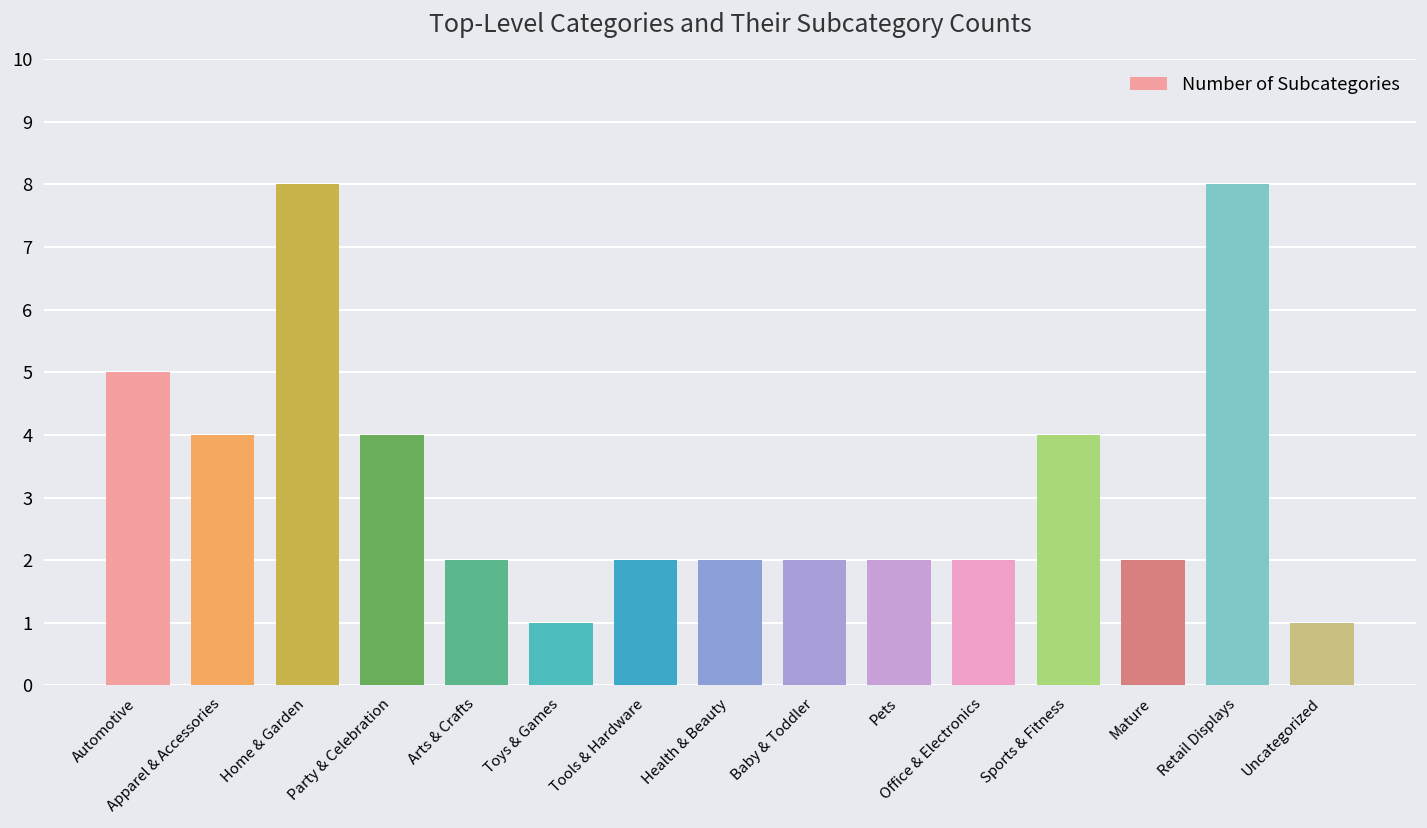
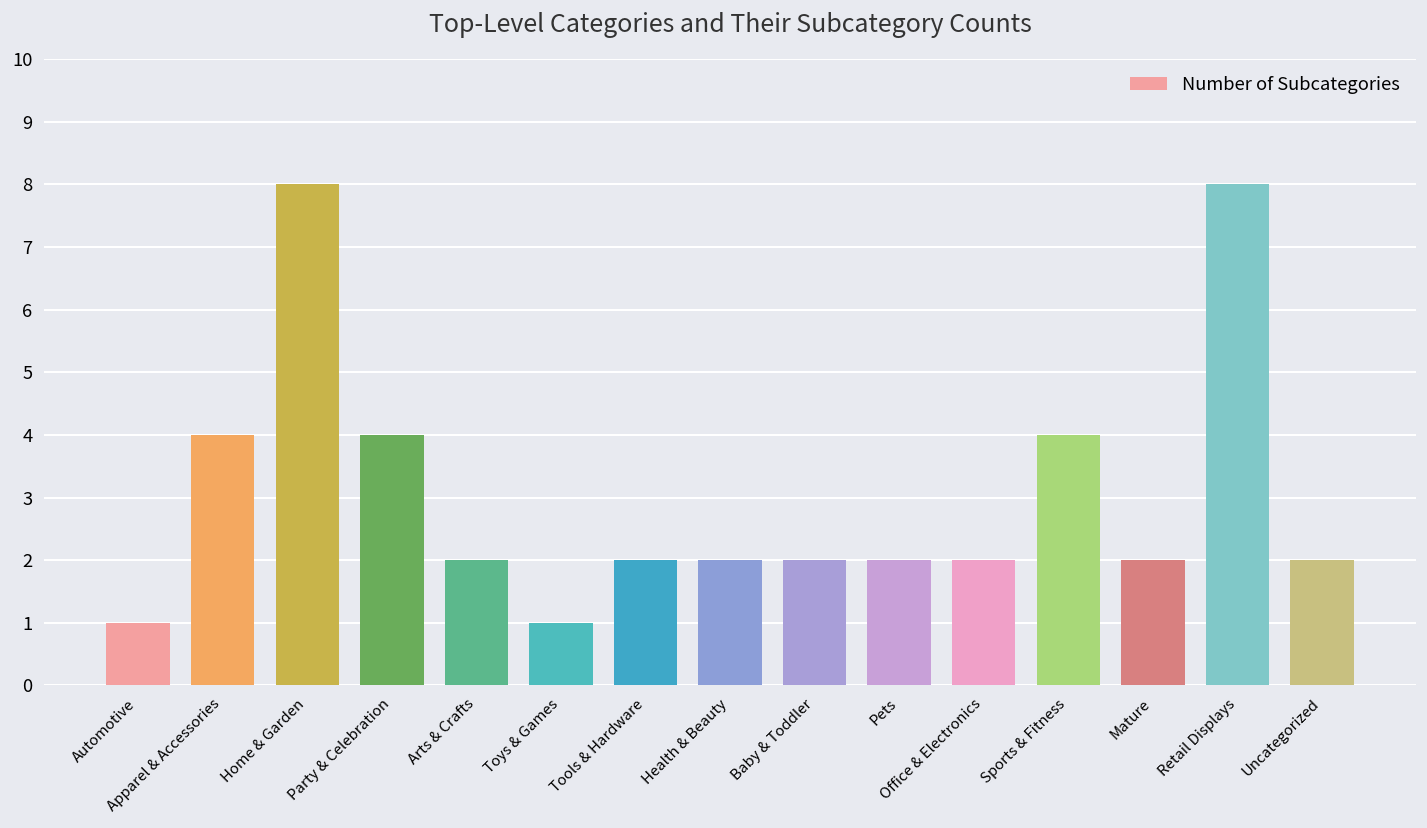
  {
-   "Automotive": 5,
+   "Automotive": 1,
    "Apparel & Accessories": 4,
    "Home & Garden": 8,
    "Party & Celebration": 4,
    "Arts & Crafts": 2,
    "Toys & Games": 1,
    "Tools & Hardware": 2,
    "Health & Beauty": 2,
    "Baby & Toddler": 2,
    "Pets": 2,
    "Office & Electronics": 2,
    "Sports & Fitness": 4,
    "Mature": 2,
    "Retail Displays": 8,
-   "Uncategorized": 1
+   "Uncategorized": 2
  }
